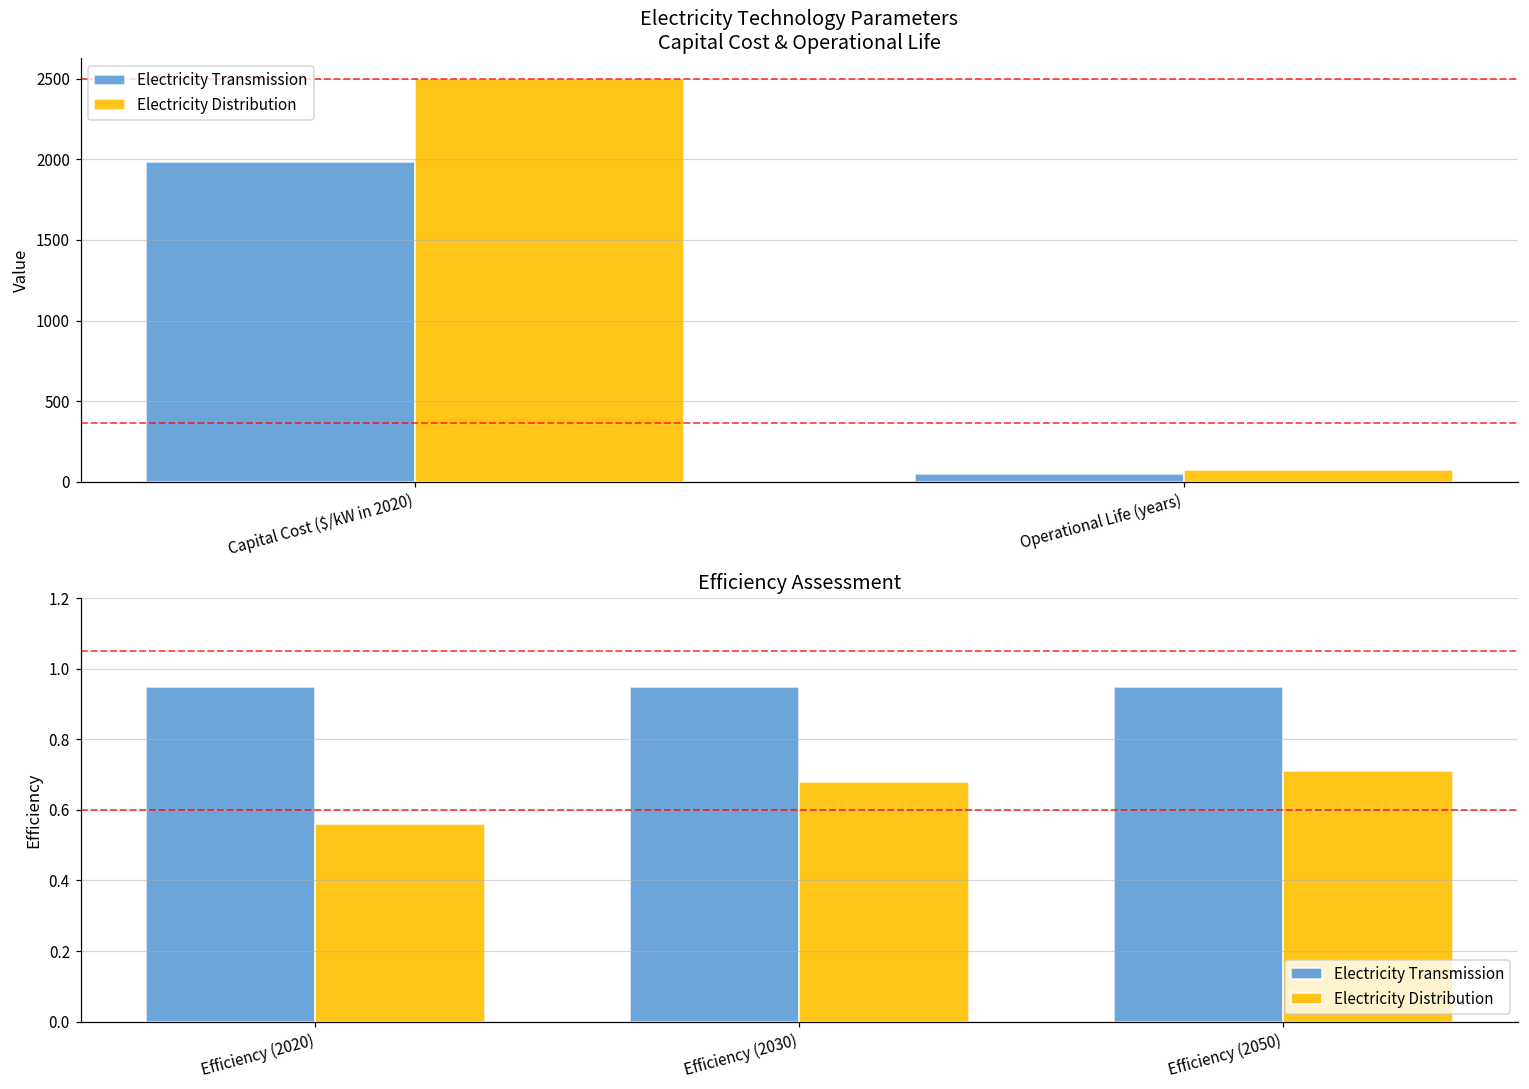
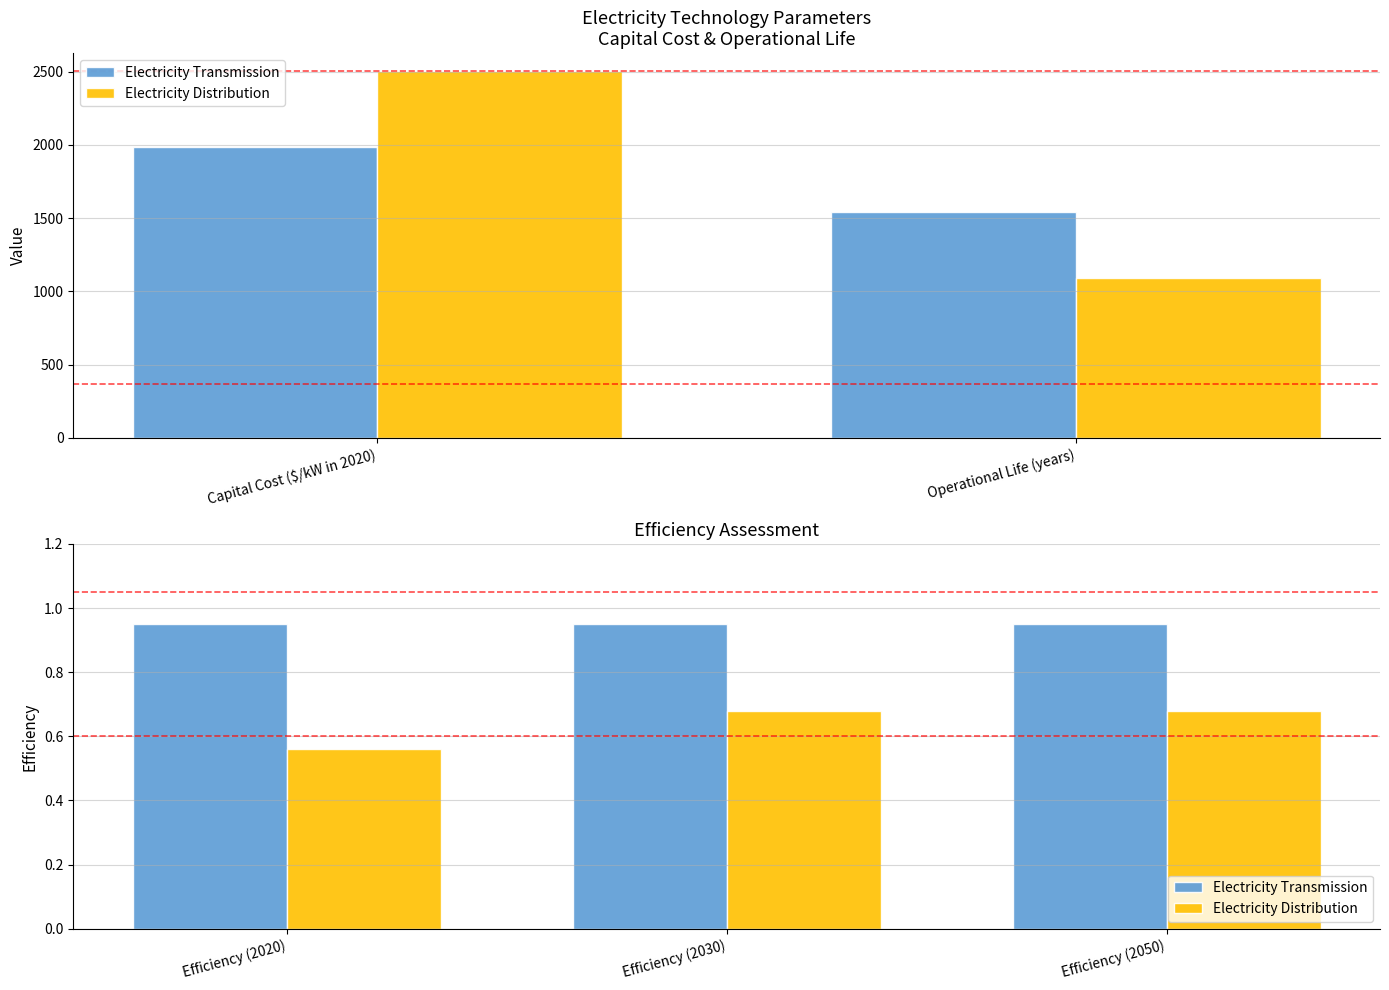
  {
    "Electricity Technology Parameters Capital Cost & Operational Life": {
      "Electricity Transmission": {
        "Capital Cost ($/kW in 2020)": 1990,
-       "Operational Life (years)": 50
+       "Operational Life (years)": 1540
      },
      "Electricity Distribution": {
        "Capital Cost ($/kW in 2020)": 2500,
-       "Operational Life (years)": 70
+       "Operational Life (years)": 1090
      }
    },
    "Efficiency Assessment": {
      "Electricity Transmission": {
        "Efficiency (2020)": 0.95,
        "Efficiency (2030)": 0.95,
        "Efficiency (2050)": 0.95
      },
      "Electricity Distribution": {
        "Efficiency (2020)": 0.56,
        "Efficiency (2030)": 0.68,
-       "Efficiency (2050)": 0.71
+       "Efficiency (2050)": 0.68
      }
    }
  }
